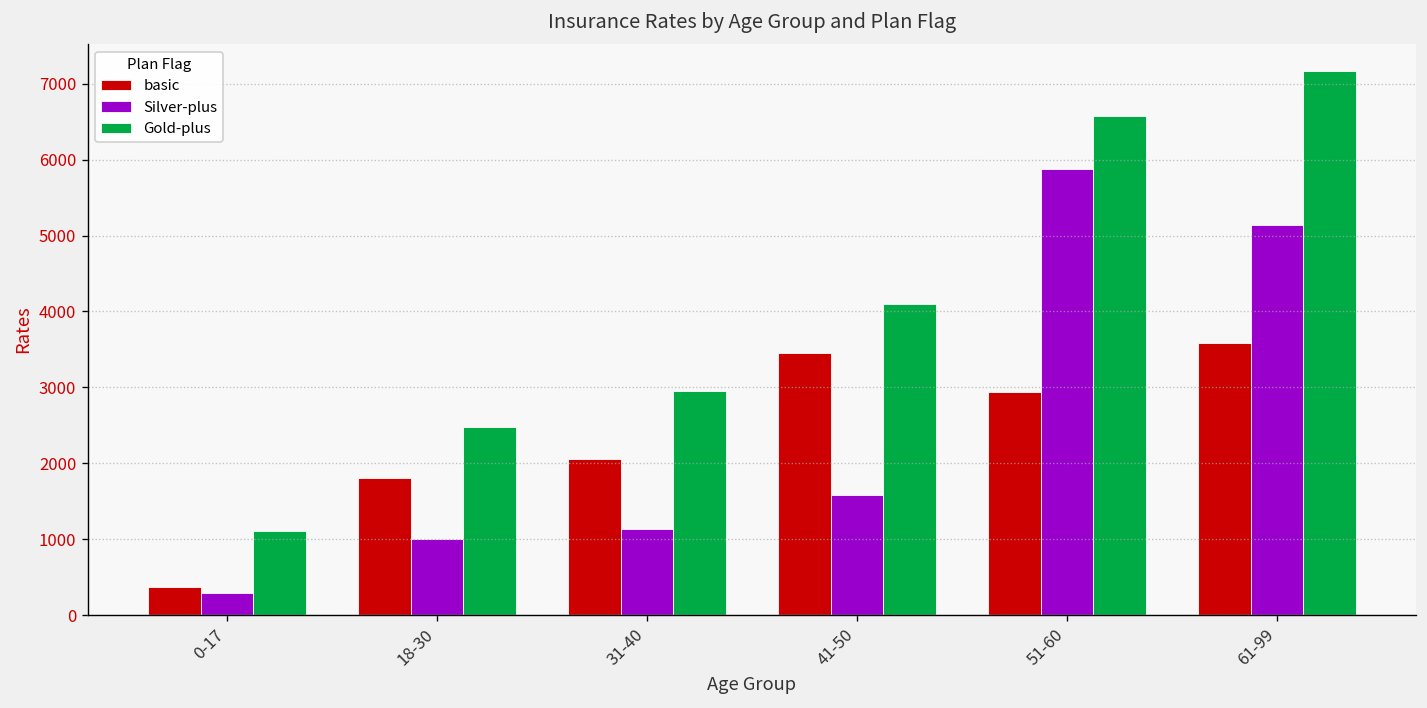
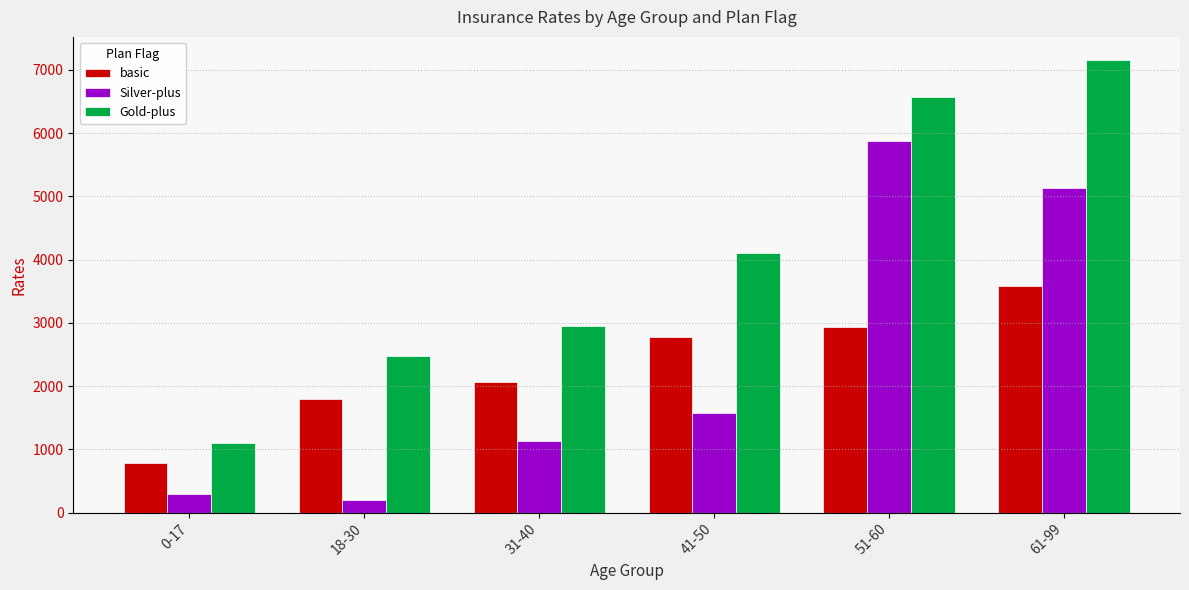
  {
    "basic": {
-     "0-17": 400,
+     "0-17": 800,
      "18-30": 1800,
      "31-40": 2100,
-     "41-50": 3500,
+     "41-50": 2800,
      "51-60": 2900,
      "61-99": 3600
    },
    "Silver-plus": {
      "0-17": 300,
-     "18-30": 1000,
+     "18-30": 200,
      "31-40": 1100,
      "41-50": 1600,
      "51-60": 5900,
      "61-99": 5100
    },
    "Gold-plus": {
      "0-17": 1100,
      "18-30": 2500,
      "31-40": 3000,
      "41-50": 4100,
      "51-60": 6600,
      "61-99": 7200
    }
  }
